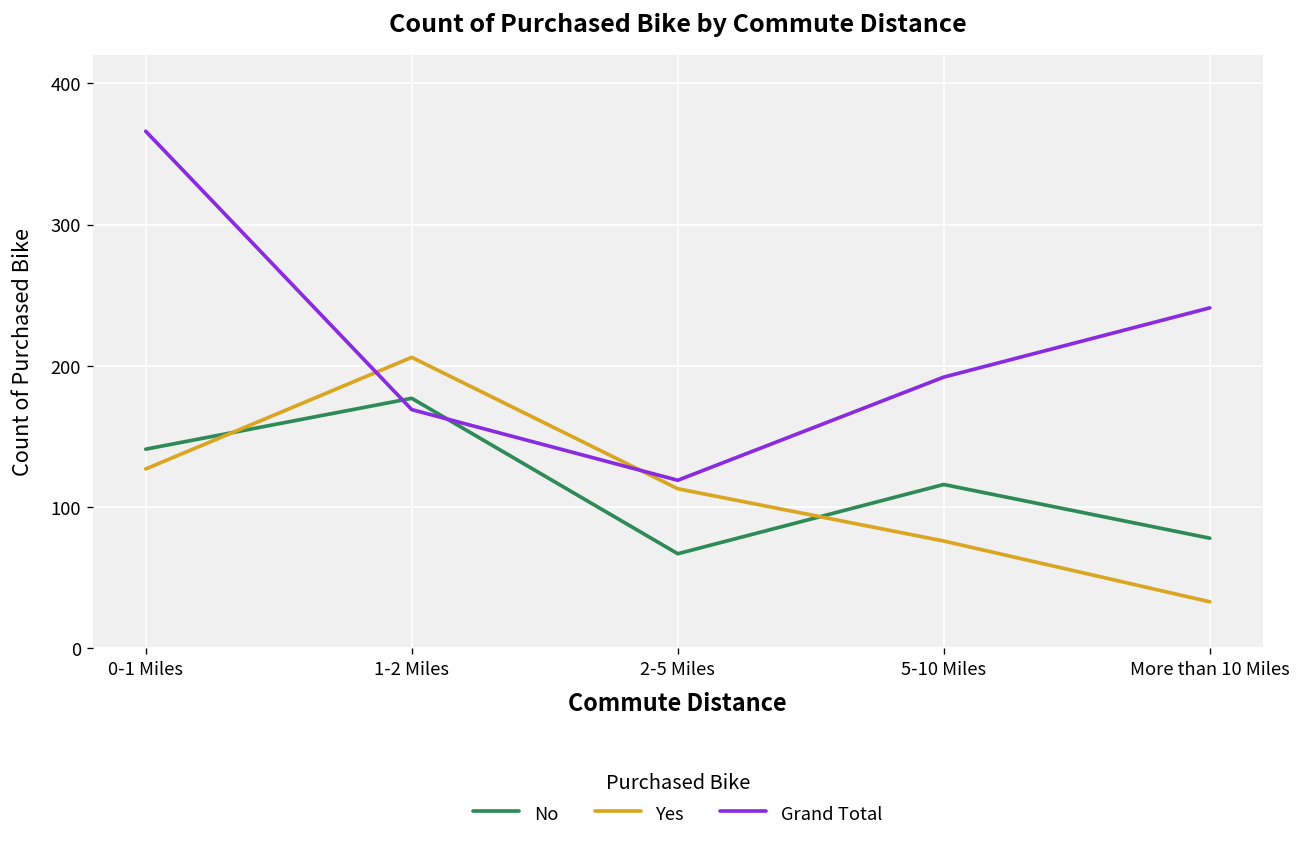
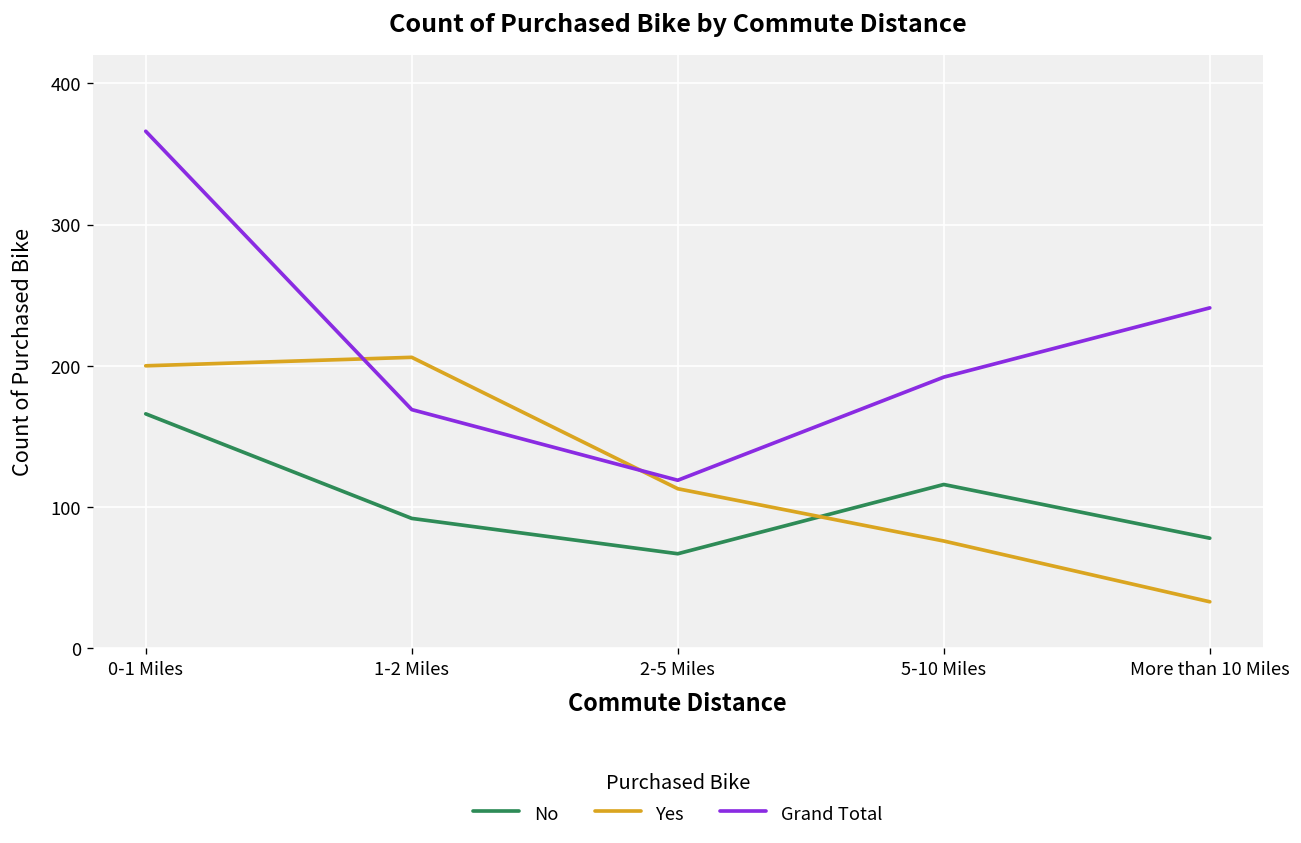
  {
    "No": {
-     "0-1 Miles": 141,
-     "1-2 Miles": 177,
+     "0-1 Miles": 166,
+     "1-2 Miles": 92,
      "2-5 Miles": 67,
      "5-10 Miles": 116,
      "More than 10 Miles": 78
    },
    "Yes": {
-     "0-1 Miles": 127,
+     "0-1 Miles": 200,
      "1-2 Miles": 206,
      "2-5 Miles": 113,
      "5-10 Miles": 76,
      "More than 10 Miles": 33
    },
    "Grand Total": {
      "0-1 Miles": 366,
      "1-2 Miles": 169,
      "2-5 Miles": 119,
      "5-10 Miles": 192,
      "More than 10 Miles": 241
    }
  }
